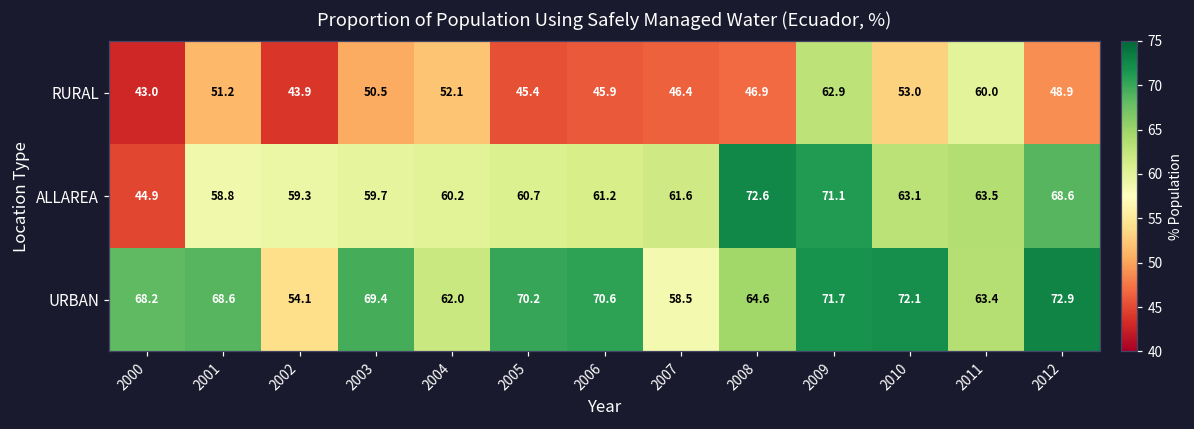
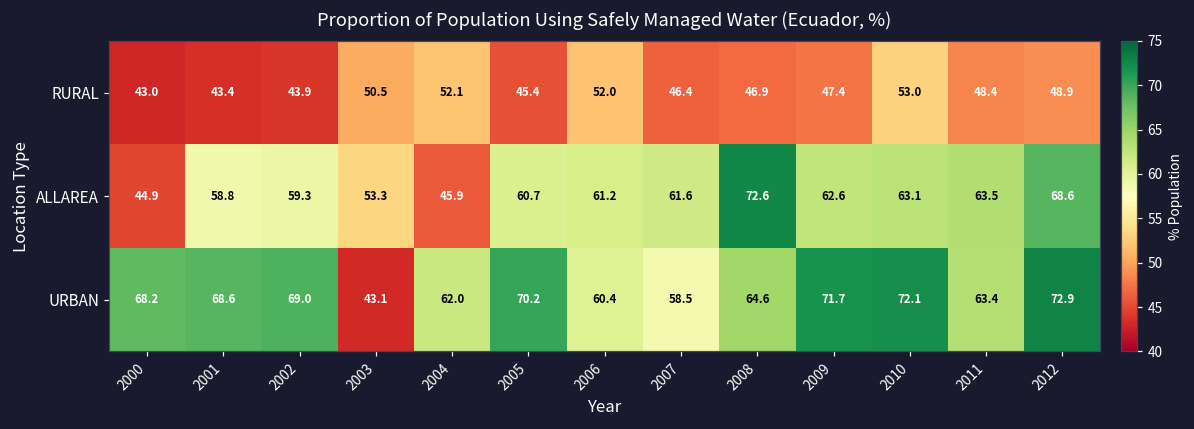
  {
    "RURAL": {
      "2000": 43.0,
-     "2001": 51.2,
+     "2001": 43.4,
      "2002": 43.9,
      "2003": 50.5,
      "2004": 52.1,
      "2005": 45.4,
-     "2006": 45.9,
+     "2006": 52.0,
      "2007": 46.4,
      "2008": 46.9,
-     "2009": 62.9,
+     "2009": 47.4,
      "2010": 53.0,
-     "2011": 60.0,
+     "2011": 48.4,
      "2012": 48.9
    },
    "ALLAREA": {
      "2000": 44.9,
      "2001": 58.8,
      "2002": 59.3,
-     "2003": 59.7,
-     "2004": 60.2,
+     "2003": 53.3,
+     "2004": 45.9,
      "2005": 60.7,
      "2006": 61.2,
      "2007": 61.6,
      "2008": 72.6,
-     "2009": 71.1,
+     "2009": 62.6,
      "2010": 63.1,
      "2011": 63.5,
      "2012": 68.6
    },
    "URBAN": {
      "2000": 68.2,
      "2001": 68.6,
-     "2002": 54.1,
-     "2003": 69.4,
+     "2002": 69.0,
+     "2003": 43.1,
      "2004": 62.0,
      "2005": 70.2,
-     "2006": 70.6,
+     "2006": 60.4,
      "2007": 58.5,
      "2008": 64.6,
      "2009": 71.7,
      "2010": 72.1,
      "2011": 63.4,
      "2012": 72.9
    }
  }
